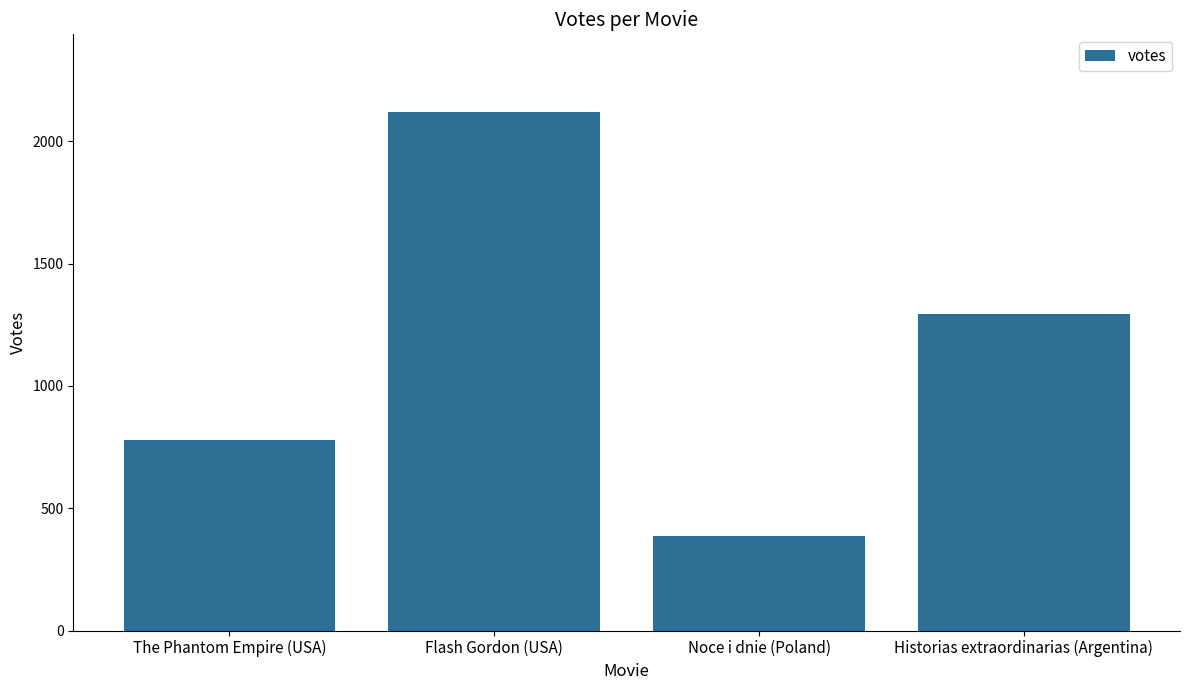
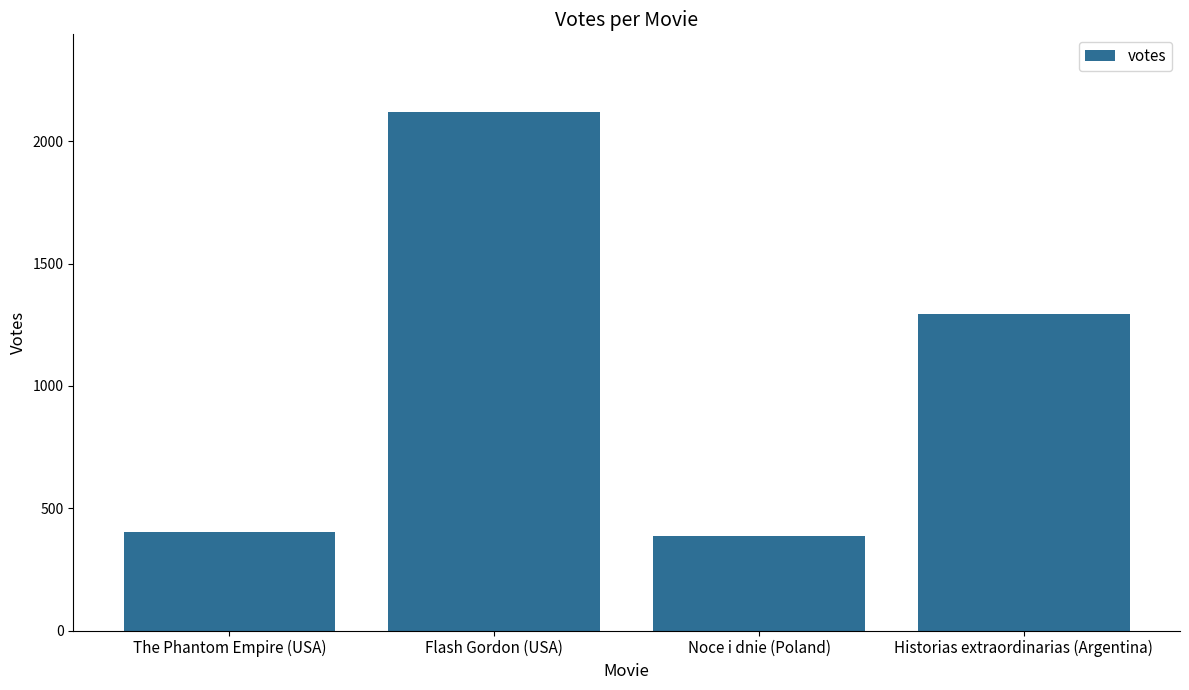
  {
-   "The Phantom Empire (USA)": 780,
+   "The Phantom Empire (USA)": 400,
    "Flash Gordon (USA)": 2120,
    "Noce i dnie (Poland)": 390,
    "Historias extraordinarias (Argentina)": 1290
  }
